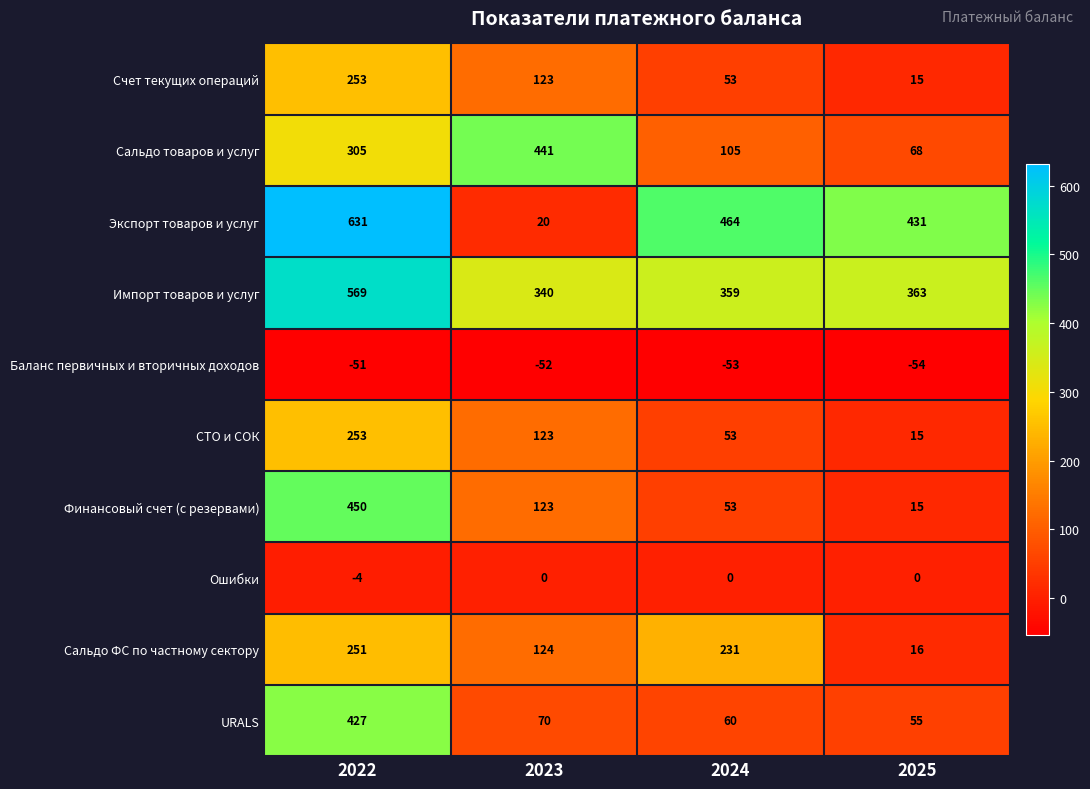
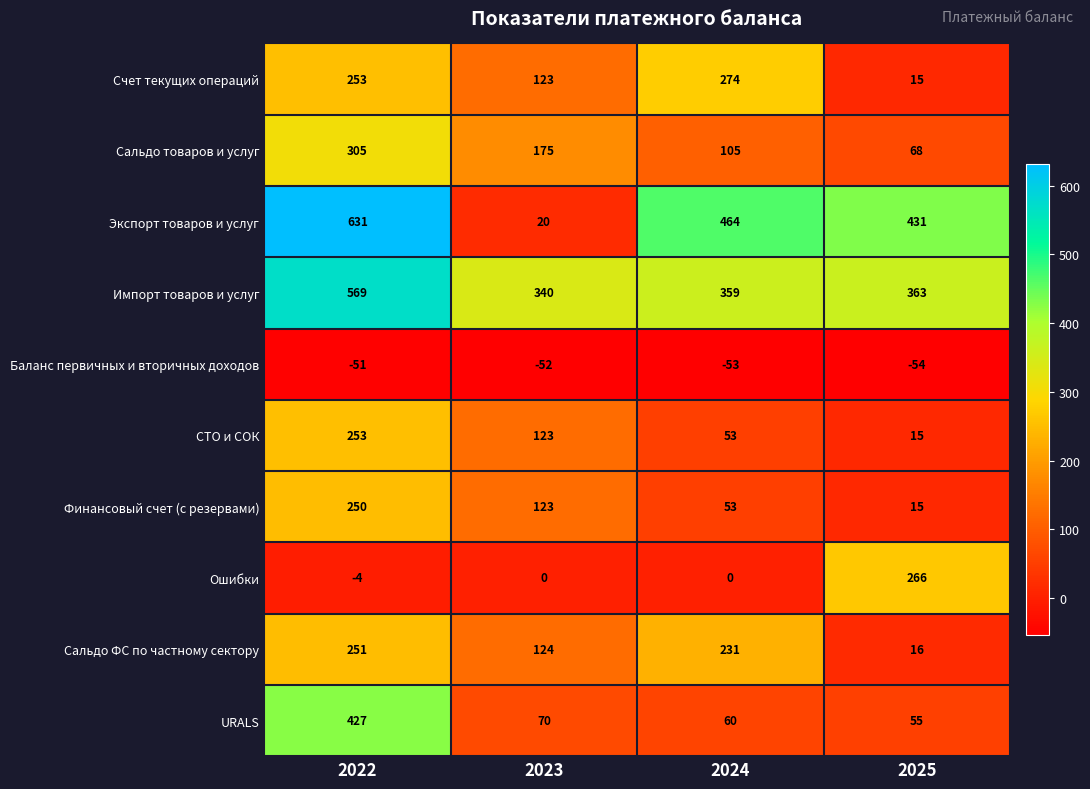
  {
    "Счет текущих операций": {
      "2022": 253,
      "2023": 123,
-     "2024": 53,
+     "2024": 274,
      "2025": 15
    },
    "Сальдо товаров и услуг": {
      "2022": 305,
-     "2023": 441,
+     "2023": 175,
      "2024": 105,
      "2025": 68
    },
    "Экспорт товаров и услуг": {
      "2022": 631,
      "2023": 20,
      "2024": 464,
      "2025": 431
    },
    "Импорт товаров и услуг": {
      "2022": 569,
      "2023": 340,
      "2024": 359,
      "2025": 363
    },
    "Баланс первичных и вторичных доходов": {
      "2022": -51,
      "2023": -52,
      "2024": -53,
      "2025": -54
    },
    "СТО и СОК": {
      "2022": 253,
      "2023": 123,
      "2024": 53,
      "2025": 15
    },
    "Финансовый счет (с резервами)": {
-     "2022": 450,
+     "2022": 250,
      "2023": 123,
      "2024": 53,
      "2025": 15
    },
    "Ошибки": {
      "2022": -4,
      "2023": 0,
      "2024": 0,
-     "2025": 0
+     "2025": 266
    },
    "Сальдо ФС по частному сектору": {
      "2022": 251,
      "2023": 124,
      "2024": 231,
      "2025": 16
    },
    "URALS": {
      "2022": 427,
      "2023": 70,
      "2024": 60,
      "2025": 55
    }
  }
